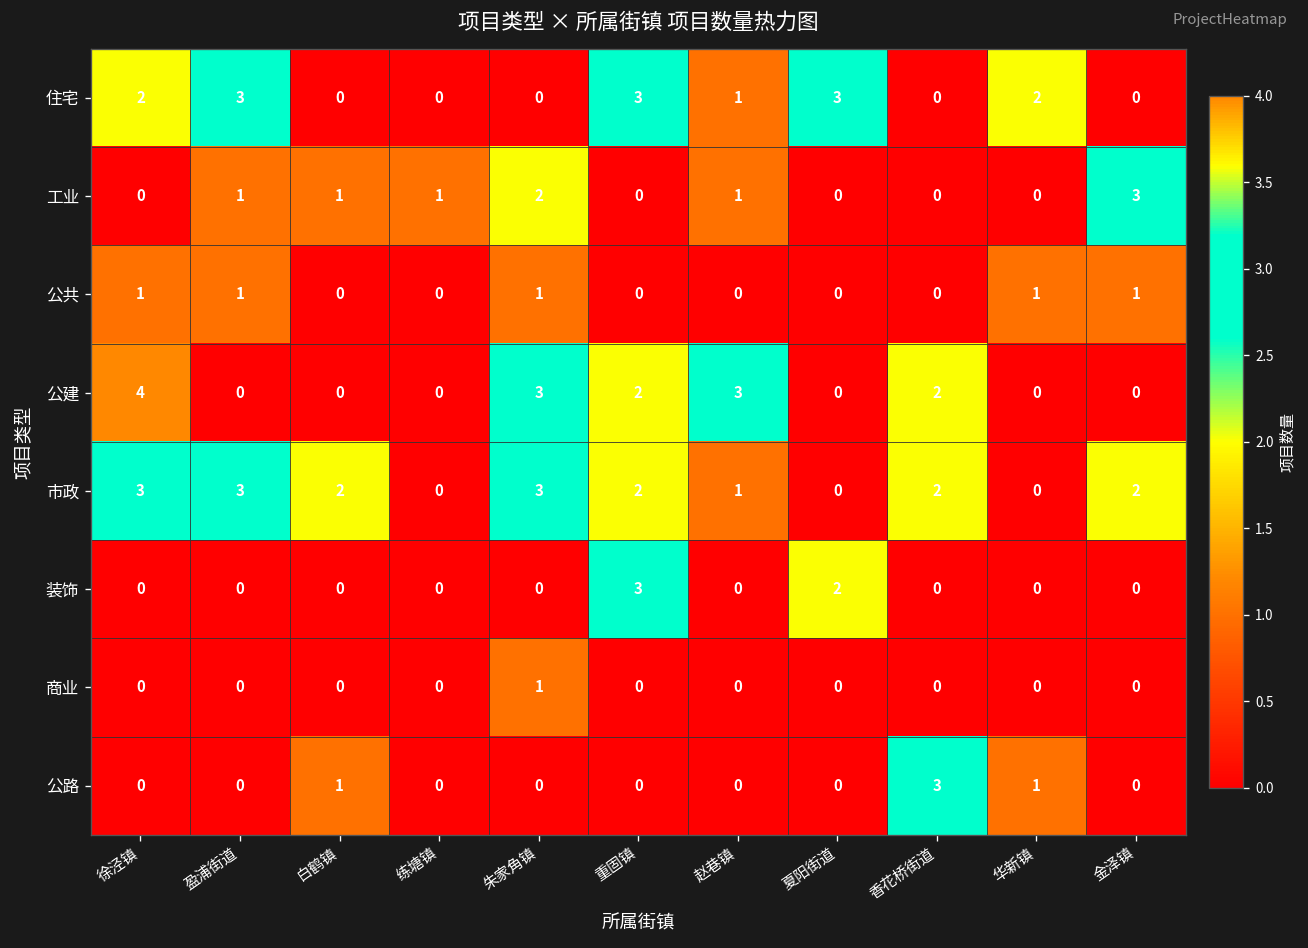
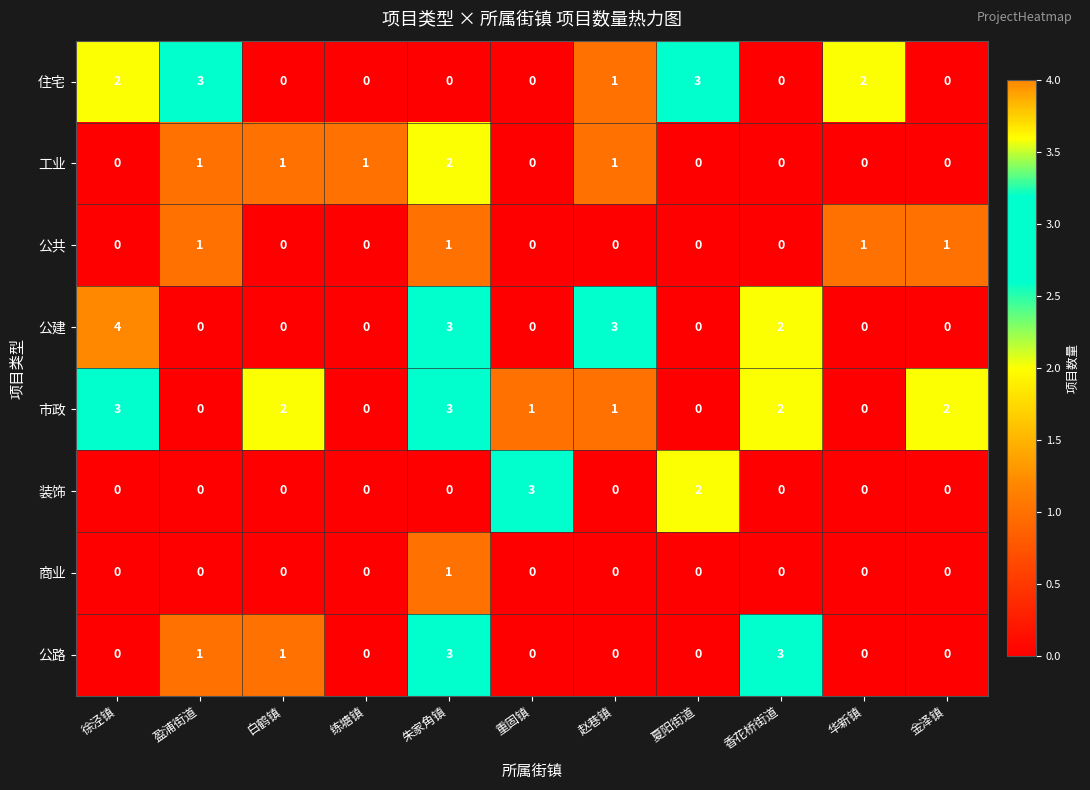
  {
    "住宅": {
      "徐泾镇": 2,
      "盈浦街道": 3,
      "白鹤镇": 0,
      "练塘镇": 0,
      "朱家角镇": 0,
-     "重固镇": 3,
+     "重固镇": 0,
      "赵巷镇": 1,
      "夏阳街道": 3,
      "香花桥街道": 0,
      "华新镇": 2,
      "金泽镇": 0
    },
    "工业": {
      "徐泾镇": 0,
      "盈浦街道": 1,
      "白鹤镇": 1,
      "练塘镇": 1,
      "朱家角镇": 2,
      "重固镇": 0,
      "赵巷镇": 1,
      "夏阳街道": 0,
      "香花桥街道": 0,
      "华新镇": 0,
-     "金泽镇": 3
+     "金泽镇": 0
    },
    "公共": {
-     "徐泾镇": 1,
+     "徐泾镇": 0,
      "盈浦街道": 1,
      "白鹤镇": 0,
      "练塘镇": 0,
      "朱家角镇": 1,
      "重固镇": 0,
      "赵巷镇": 0,
      "夏阳街道": 0,
      "香花桥街道": 0,
      "华新镇": 1,
      "金泽镇": 1
    },
    "公建": {
      "徐泾镇": 4,
      "盈浦街道": 0,
      "白鹤镇": 0,
      "练塘镇": 0,
      "朱家角镇": 3,
-     "重固镇": 2,
+     "重固镇": 0,
      "赵巷镇": 3,
      "夏阳街道": 0,
      "香花桥街道": 2,
      "华新镇": 0,
      "金泽镇": 0
    },
    "市政": {
      "徐泾镇": 3,
-     "盈浦街道": 3,
+     "盈浦街道": 0,
      "白鹤镇": 2,
      "练塘镇": 0,
      "朱家角镇": 3,
-     "重固镇": 2,
+     "重固镇": 1,
      "赵巷镇": 1,
      "夏阳街道": 0,
      "香花桥街道": 2,
      "华新镇": 0,
      "金泽镇": 2
    },
    "装饰": {
      "徐泾镇": 0,
      "盈浦街道": 0,
      "白鹤镇": 0,
      "练塘镇": 0,
      "朱家角镇": 0,
      "重固镇": 3,
      "赵巷镇": 0,
      "夏阳街道": 2,
      "香花桥街道": 0,
      "华新镇": 0,
      "金泽镇": 0
    },
    "商业": {
      "徐泾镇": 0,
      "盈浦街道": 0,
      "白鹤镇": 0,
      "练塘镇": 0,
      "朱家角镇": 1,
      "重固镇": 0,
      "赵巷镇": 0,
      "夏阳街道": 0,
      "香花桥街道": 0,
      "华新镇": 0,
      "金泽镇": 0
    },
    "公路": {
      "徐泾镇": 0,
-     "盈浦街道": 0,
+     "盈浦街道": 1,
      "白鹤镇": 1,
      "练塘镇": 0,
-     "朱家角镇": 0,
+     "朱家角镇": 3,
      "重固镇": 0,
      "赵巷镇": 0,
      "夏阳街道": 0,
      "香花桥街道": 3,
-     "华新镇": 1,
+     "华新镇": 0,
      "金泽镇": 0
    }
  }
